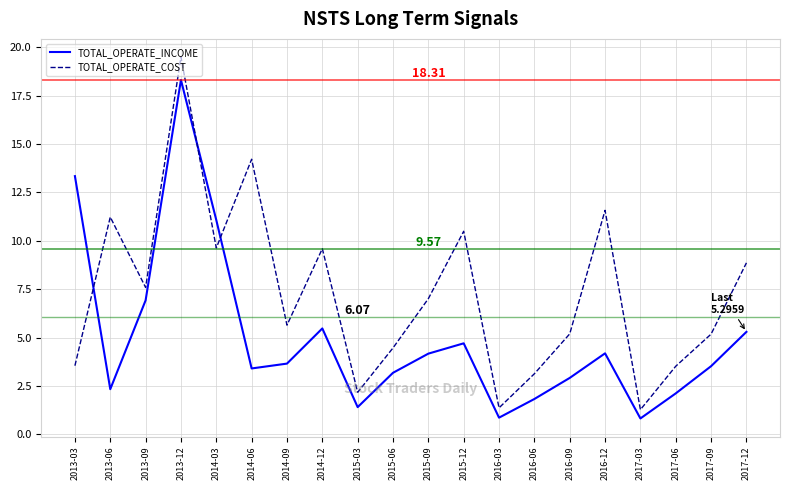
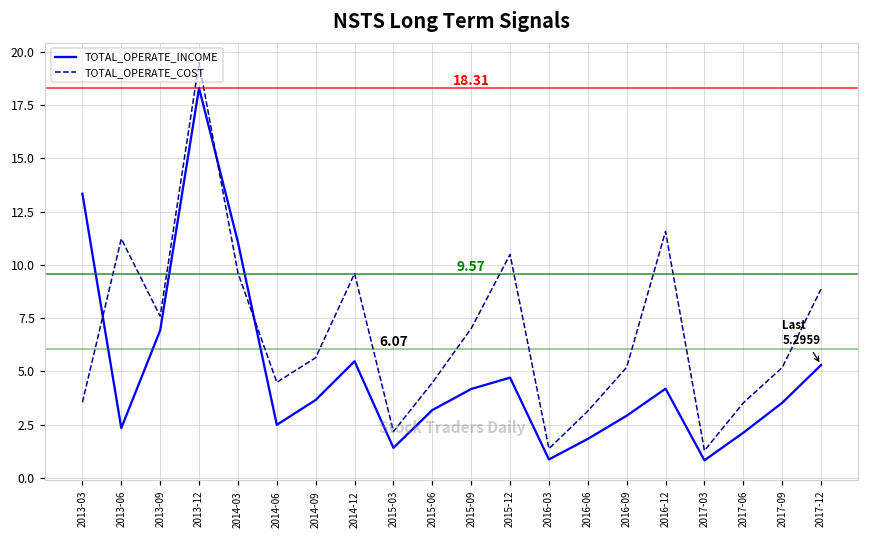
  {
    "TOTAL_OPERATE_INCOME": {
      "2013-03": 13.3,
      "2013-06": 2.3,
      "2013-09": 6.9,
      "2013-12": 18.3,
      "2014-03": 11.1,
-     "2014-06": 3.4,
+     "2014-06": 2.5,
      "2014-09": 3.7,
      "2014-12": 5.5,
      "2015-03": 1.4,
      "2015-06": 3.2,
      "2015-09": 4.2,
      "2015-12": 4.7,
      "2016-03": 0.9,
      "2016-06": 1.8,
      "2016-09": 2.9,
      "2016-12": 4.2,
      "2017-03": 0.8,
      "2017-06": 2.1,
      "2017-09": 3.5
    },
    "TOTAL_OPERATE_COST": {
      "2013-03": 3.5,
      "2013-06": 11.2,
      "2013-09": 7.6,
      "2014-03": 9.6,
-     "2014-06": 14.2,
+     "2014-06": 4.5,
      "2014-09": 5.6,
      "2014-12": 9.6,
      "2015-06": 4.5,
      "2015-09": 7.0,
      "2016-03": 1.4,
      "2016-06": 3.1,
      "2016-09": 5.2,
      "2016-12": 11.6,
      "2017-03": 1.3,
      "2017-06": 3.5,
      "2017-09": 5.2,
      "2017-12": 8.9
    }
  }
